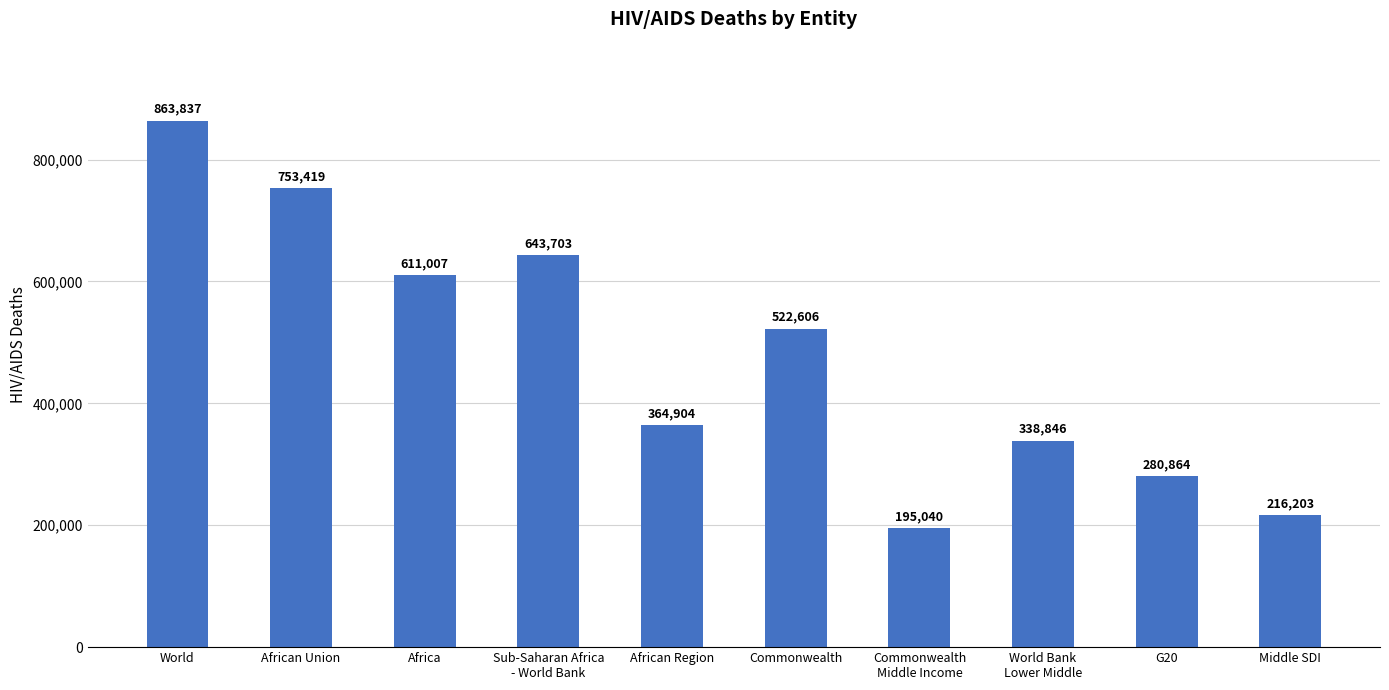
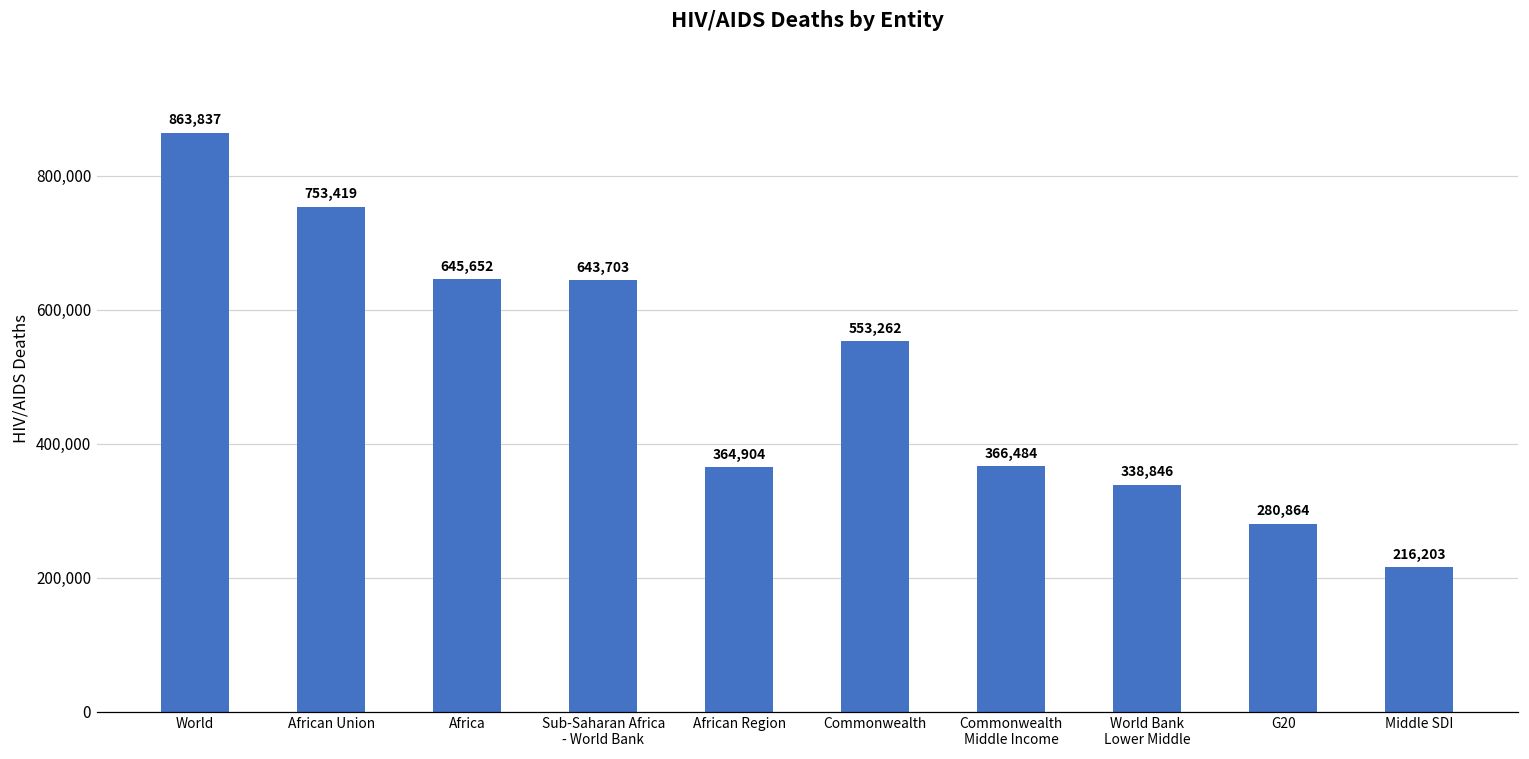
  {
    "World": "863,837",
    "African Union": "753,419",
-   "Africa": "611,007",
+   "Africa": "645,652",
    "Sub-Saharan Africa - World Bank": "643,703",
    "African Region": "364,904",
-   "Commonwealth": "522,606",
-   "Commonwealth Middle Income": "195,040",
+   "Commonwealth": "553,262",
+   "Commonwealth Middle Income": "366,484",
    "World Bank Lower Middle": "338,846",
    "G20": "280,864",
    "Middle SDI": "216,203"
  }
